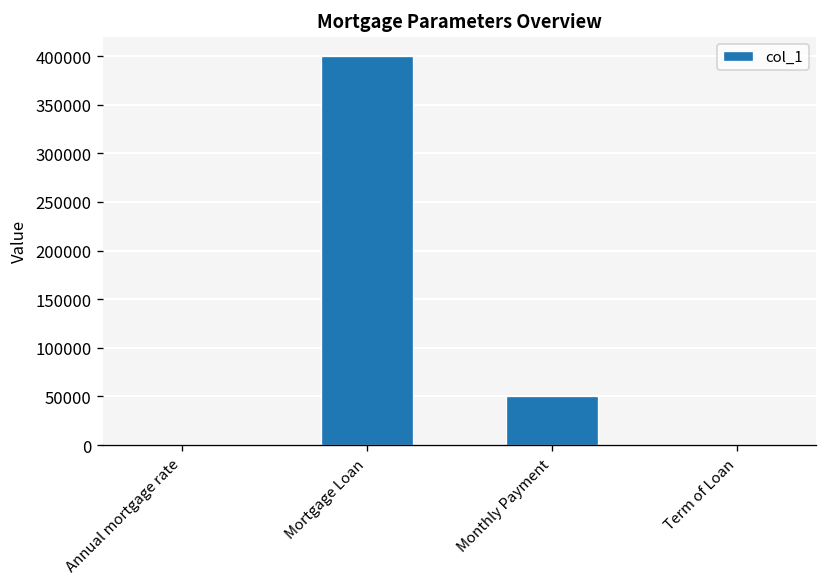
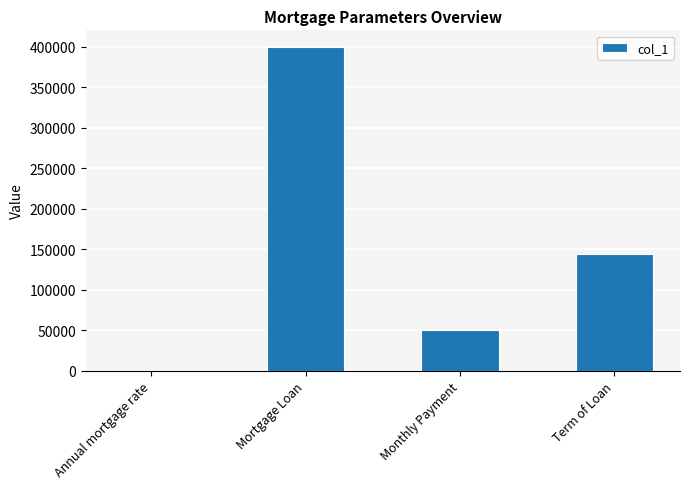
  {
    "Mortgage Loan": 400000,
    "Monthly Payment": 50000,
-   "Term of Loan": 0
+   "Term of Loan": 140000
  }
